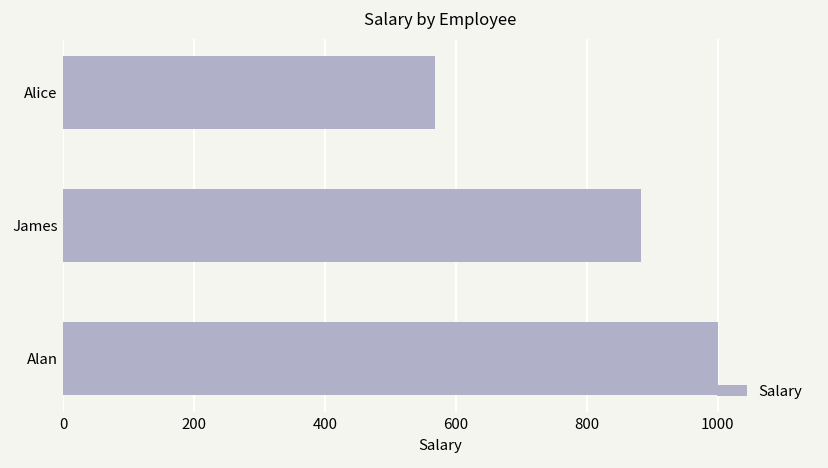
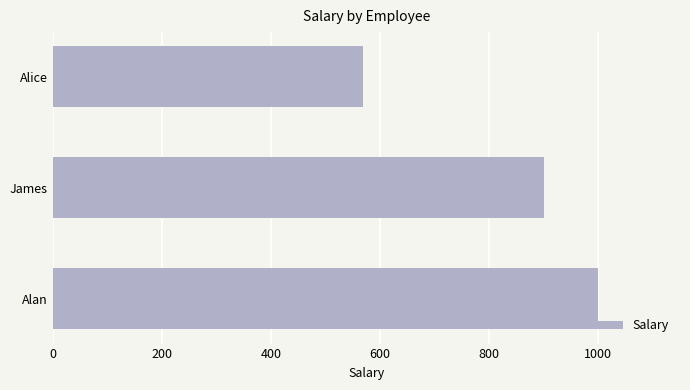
  {
    "Alice": 570,
-   "James": 880,
+   "James": 900,
    "Alan": 1000
  }
